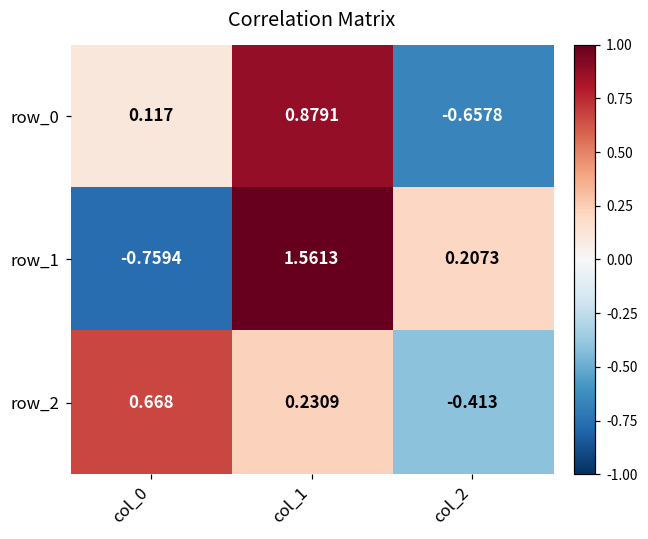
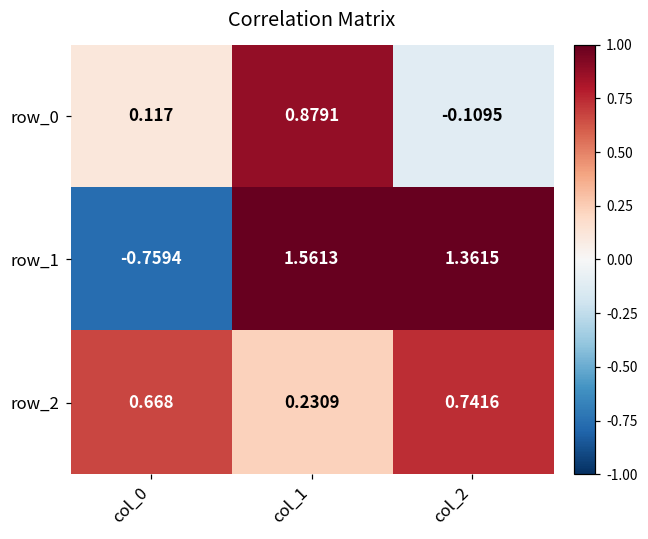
  {
    "row_0": {
      "col_0": 0.117,
      "col_1": 0.8791,
-     "col_2": -0.6578
+     "col_2": -0.1095
    },
    "row_1": {
      "col_0": -0.7594,
      "col_1": 1.5613,
-     "col_2": 0.2073
+     "col_2": 1.3615
    },
    "row_2": {
      "col_0": 0.668,
      "col_1": 0.2309,
-     "col_2": -0.413
+     "col_2": 0.7416
    }
  }
